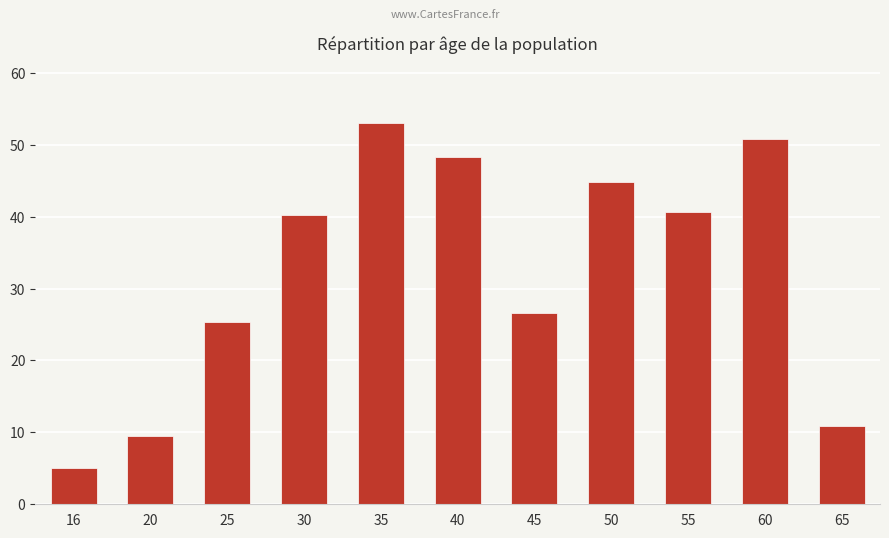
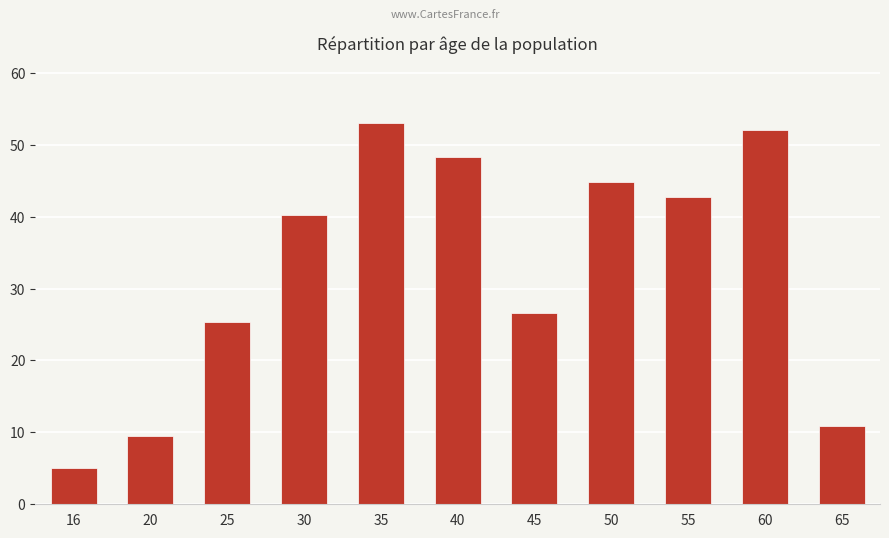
  {
    "16": 5,
    "20": 10,
    "25": 25,
    "30": 40,
    "35": 53,
    "40": 48,
    "45": 27,
    "50": 45,
-   "55": 41,
-   "60": 51,
+   "55": 43,
+   "60": 52,
    "65": 11
  }
